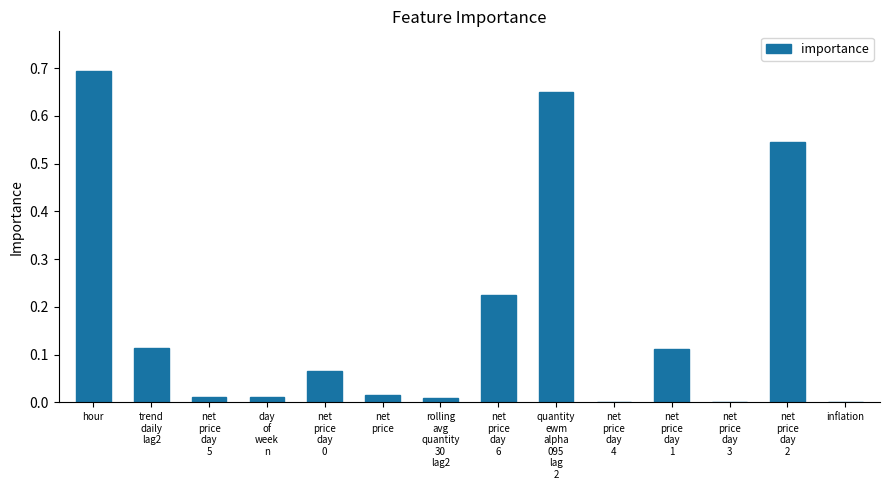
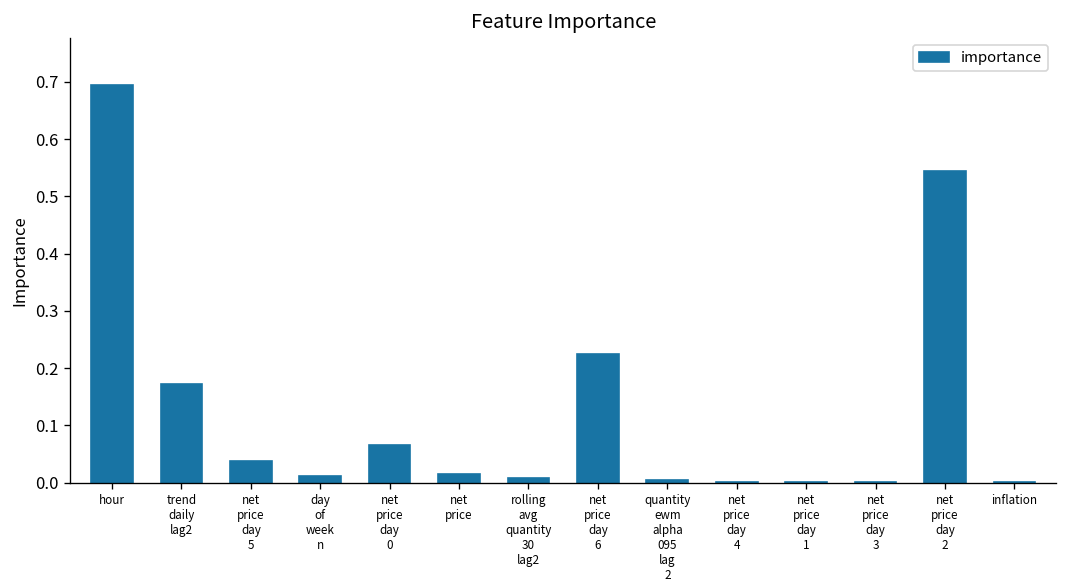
  {
    "hour": 0.69,
-   "trend daily lag2": 0.11,
-   "net price day 5": 0.01,
+   "trend daily lag2": 0.17,
+   "net price day 5": 0.04,
    "day of week n": 0.01,
    "net price day 0": 0.07,
    "net price": 0.02,
    "rolling avg quantity 30 lag2": 0.01,
    "net price day 6": 0.22,
-   "quantity ewm alpha 095 lag 2": 0.65,
-   "net price day 1": 0.11,
+   "quantity ewm alpha 095 lag 2": 0.01,
+   "net price day 1": 0.00,
    "net price day 2": 0.54
  }
